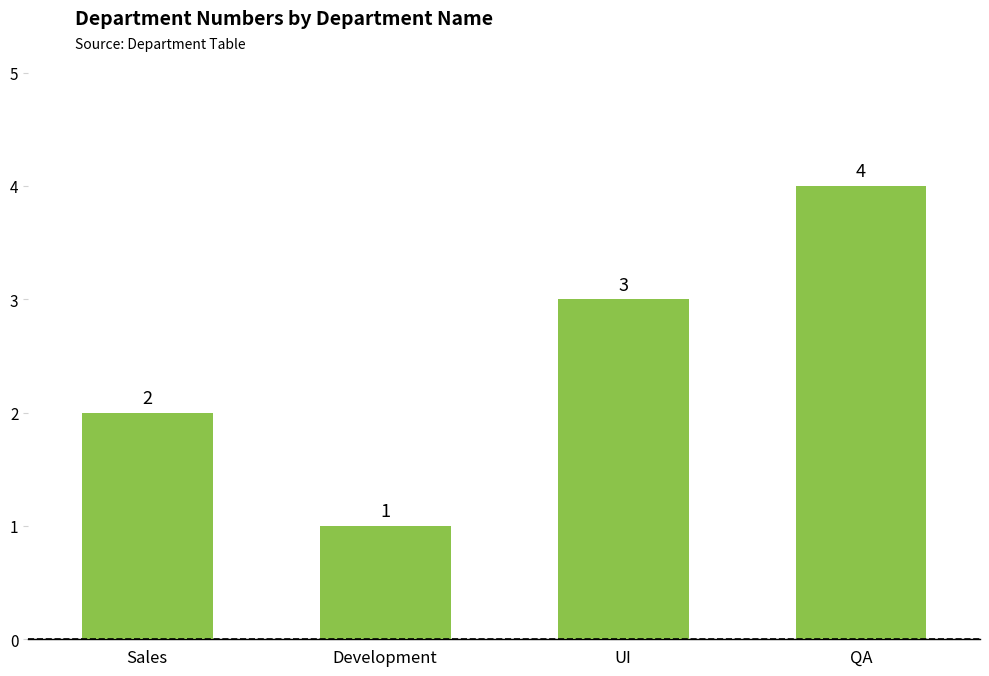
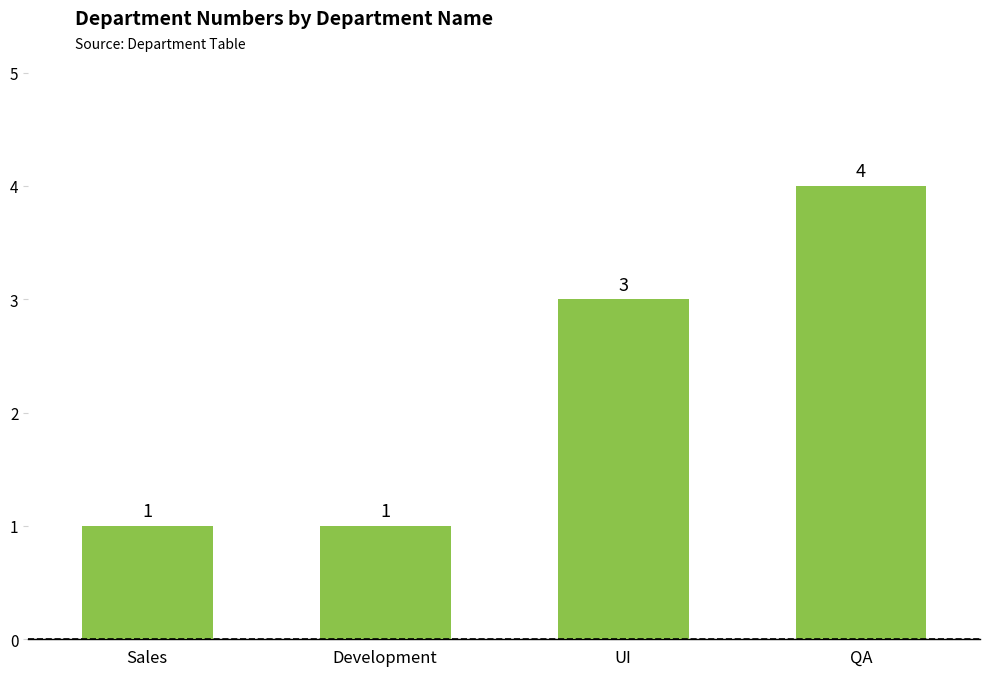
  {
-   "Sales": 2,
+   "Sales": 1,
    "Development": 1,
    "UI": 3,
    "QA": 4
  }
